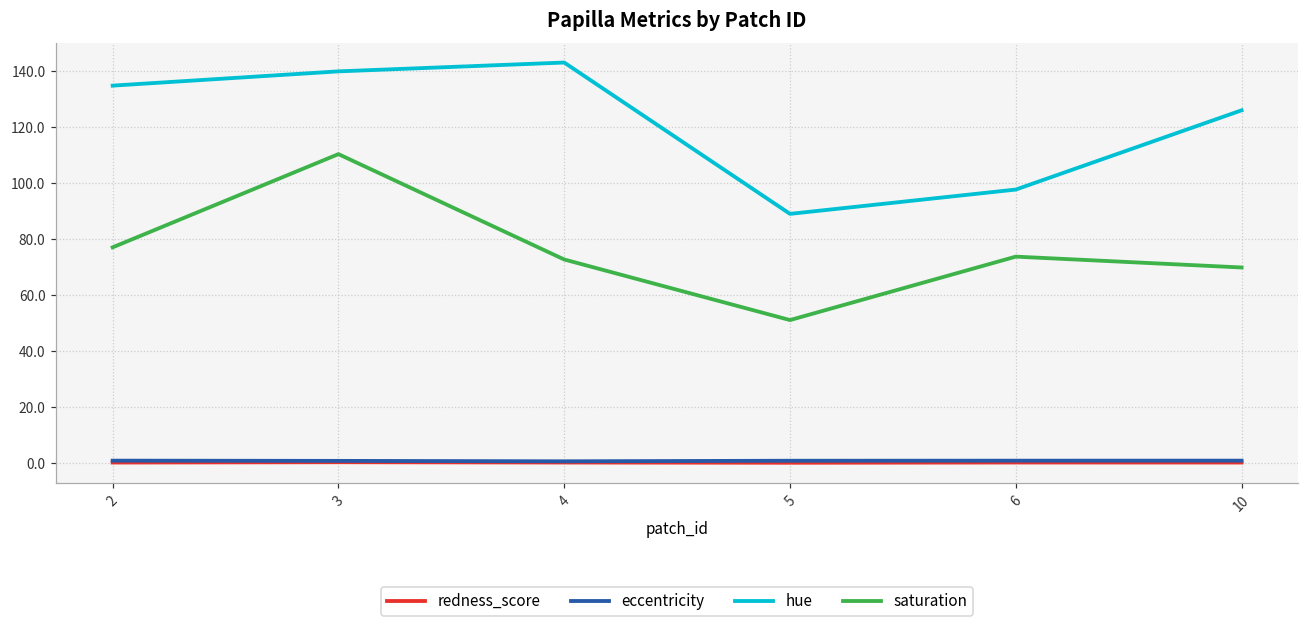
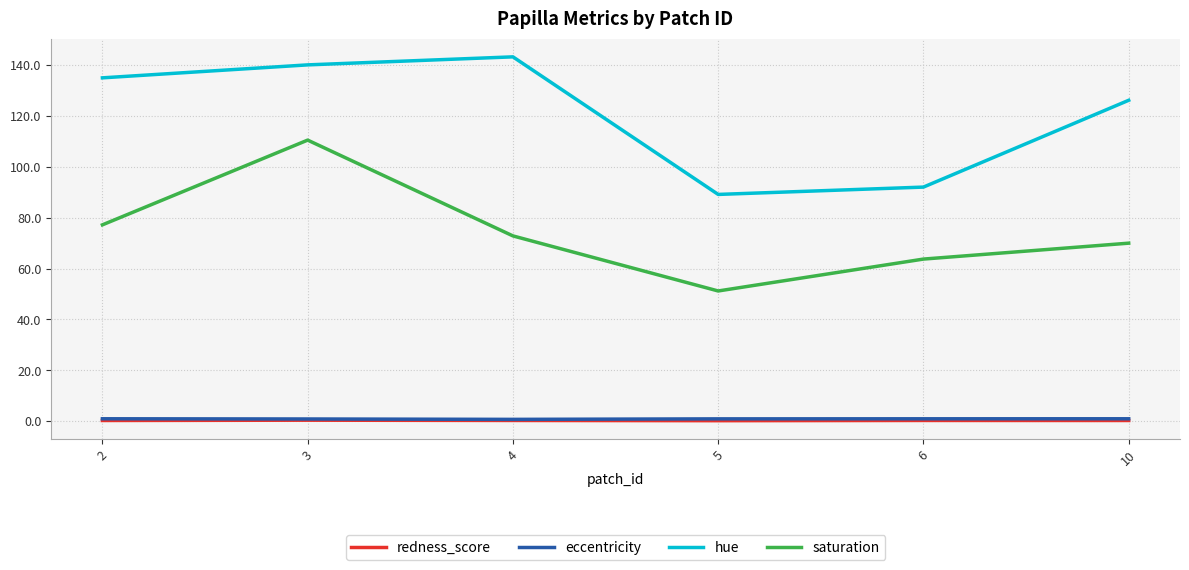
  {
    "hue": {
      "2": 135,
      "3": 140,
      "4": 143,
      "5": 89,
-     "6": 98,
+     "6": 92,
      "10": 126
    },
    "saturation": {
      "2": 77,
      "3": 110,
      "4": 73,
      "5": 51,
-     "6": 74,
+     "6": 64,
      "10": 70
    }
  }
